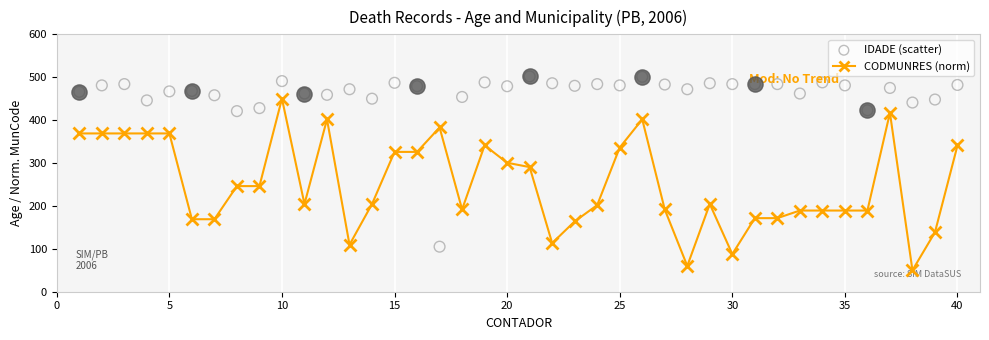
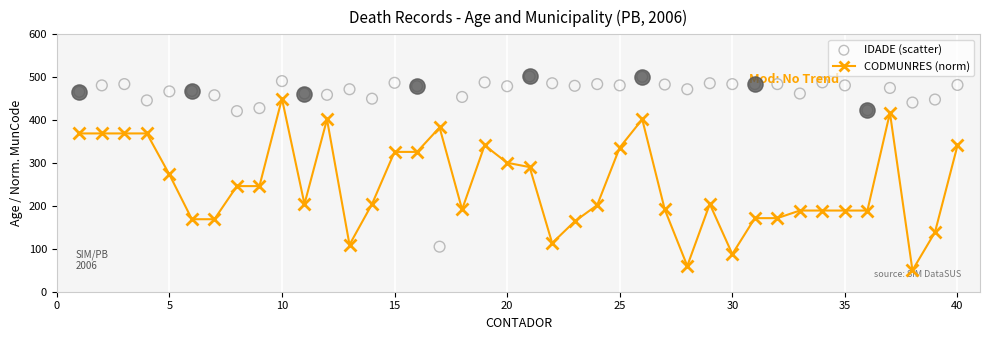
  {
    "CODMUNRES (norm)": {
-     "5": 370,
+     "5": 270,
      "10": 450,
      "15": 330,
      "20": 300,
      "25": 340,
      "30": 90,
      "35": 190,
      "40": 340
    }
  }
